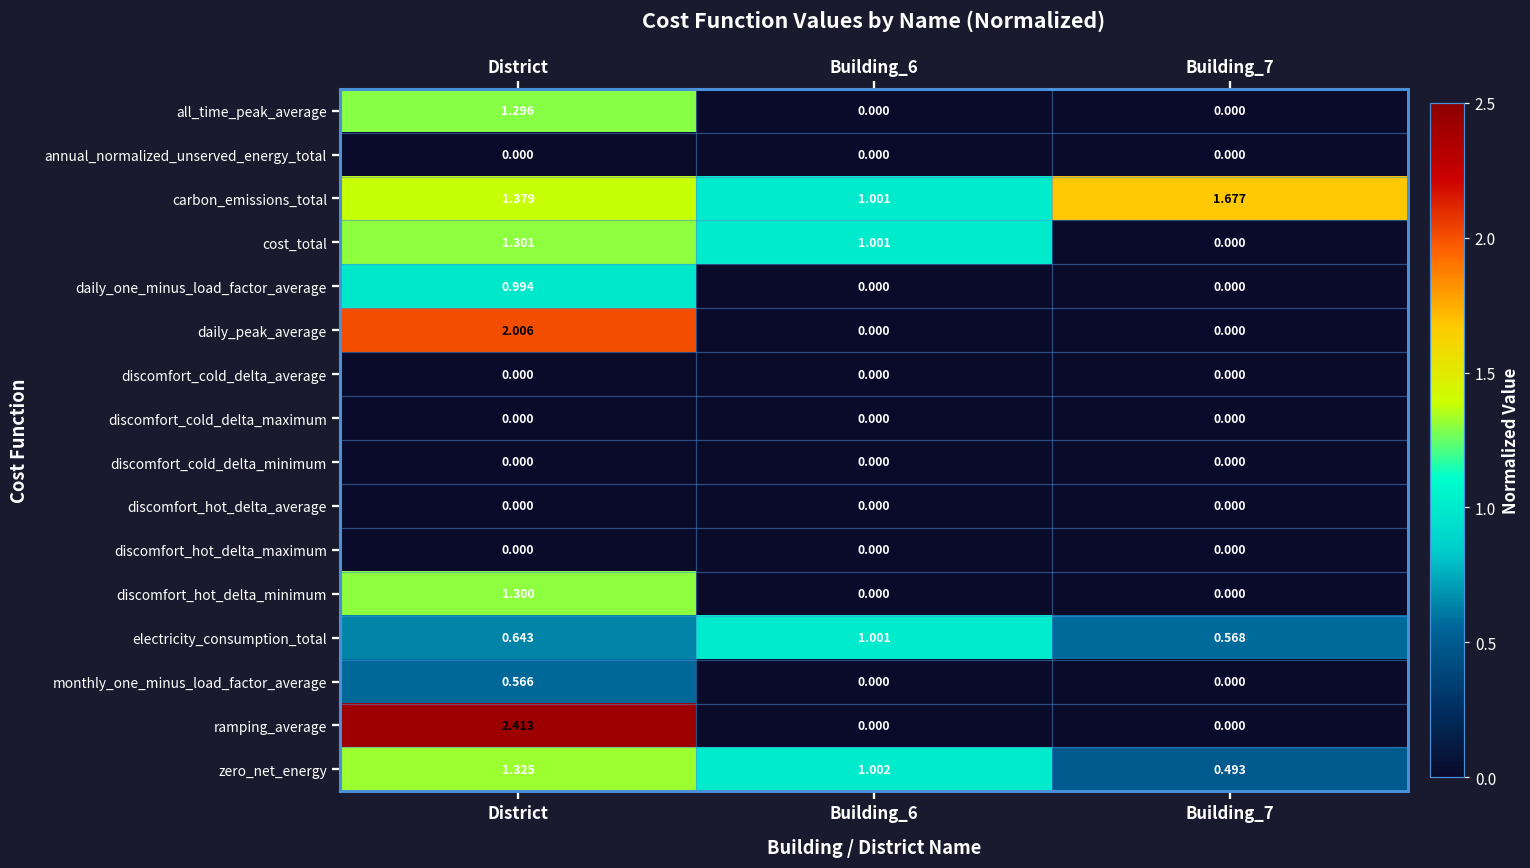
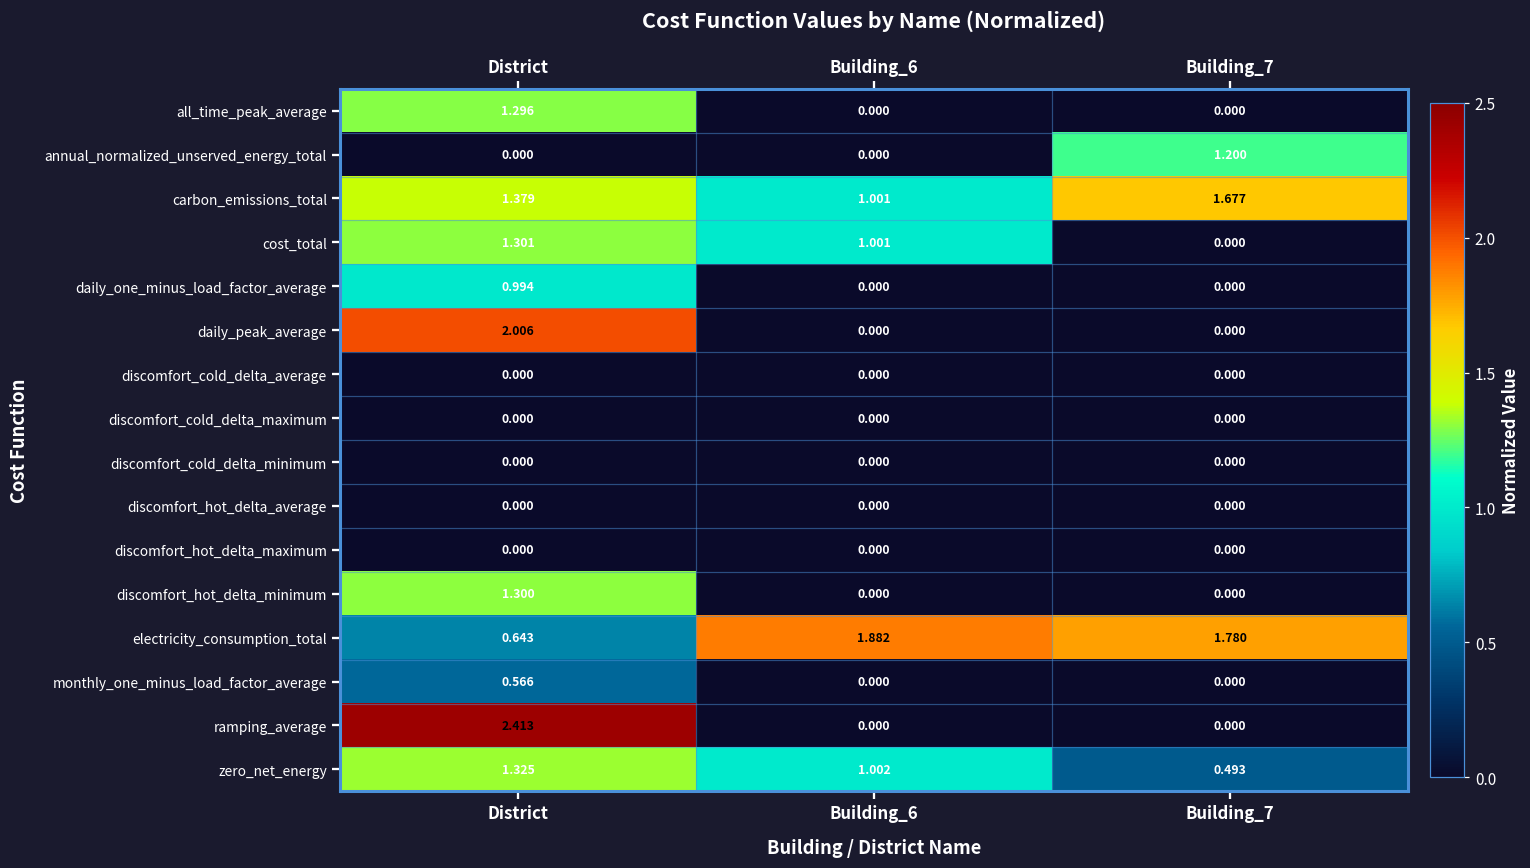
  {
    "all_time_peak_average": {
      "District": 1.296,
      "Building_6": 0.000,
      "Building_7": 0.000
    },
    "annual_normalized_unserved_energy_total": {
      "District": 0.000,
      "Building_6": 0.000,
-     "Building_7": 0.000
+     "Building_7": 1.200
    },
    "carbon_emissions_total": {
      "District": 1.379,
      "Building_6": 1.001,
      "Building_7": 1.677
    },
    "cost_total": {
      "District": 1.301,
      "Building_6": 1.001,
      "Building_7": 0.000
    },
    "daily_one_minus_load_factor_average": {
      "District": 0.994,
      "Building_6": 0.000,
      "Building_7": 0.000
    },
    "daily_peak_average": {
      "District": 2.006,
      "Building_6": 0.000,
      "Building_7": 0.000
    },
    "discomfort_cold_delta_average": {
      "District": 0.000,
      "Building_6": 0.000,
      "Building_7": 0.000
    },
    "discomfort_cold_delta_maximum": {
      "District": 0.000,
      "Building_6": 0.000,
      "Building_7": 0.000
    },
    "discomfort_cold_delta_minimum": {
      "District": 0.000,
      "Building_6": 0.000,
      "Building_7": 0.000
    },
    "discomfort_hot_delta_average": {
      "District": 0.000,
      "Building_6": 0.000,
      "Building_7": 0.000
    },
    "discomfort_hot_delta_maximum": {
      "District": 0.000,
      "Building_6": 0.000,
      "Building_7": 0.000
    },
    "discomfort_hot_delta_minimum": {
      "District": 1.300,
      "Building_6": 0.000,
      "Building_7": 0.000
    },
    "electricity_consumption_total": {
      "District": 0.643,
-     "Building_6": 1.001,
-     "Building_7": 0.568
+     "Building_6": 1.882,
+     "Building_7": 1.780
    },
    "monthly_one_minus_load_factor_average": {
      "District": 0.566,
      "Building_6": 0.000,
      "Building_7": 0.000
    },
    "ramping_average": {
      "District": 2.413,
      "Building_6": 0.000,
      "Building_7": 0.000
    },
    "zero_net_energy": {
      "District": 1.325,
      "Building_6": 1.002,
      "Building_7": 0.493
    }
  }
